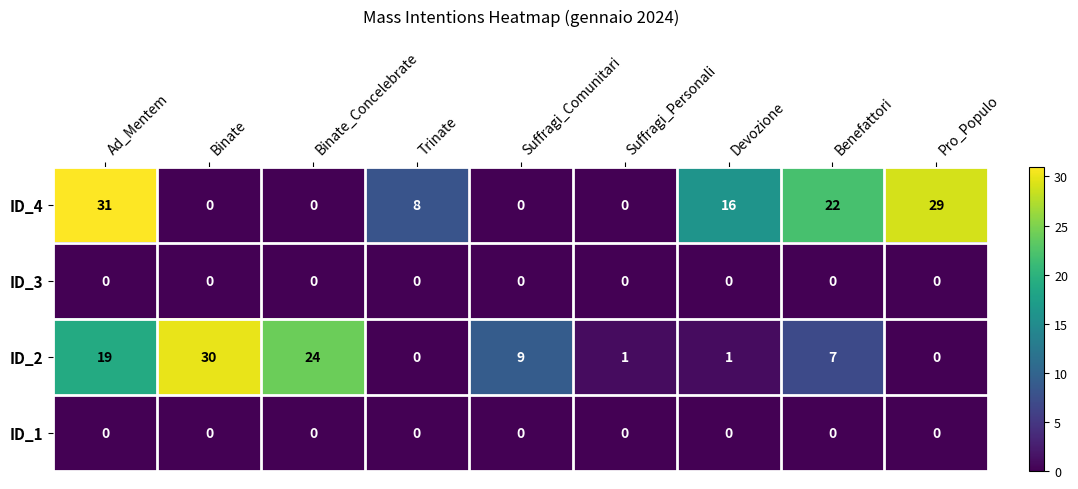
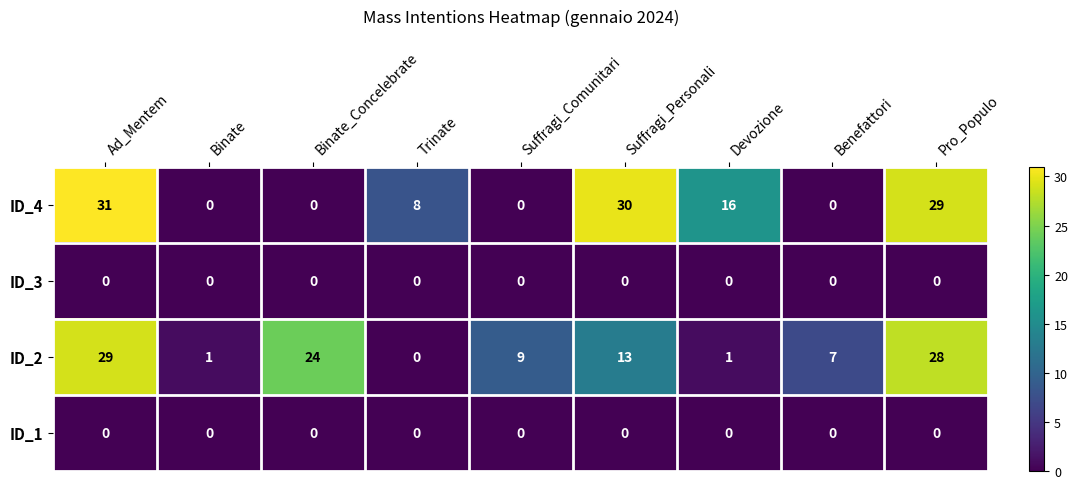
  {
    "ID_4": {
      "Ad_Mentem": 31,
      "Binate": 0,
      "Binate_Concelebrate": 0,
      "Trinate": 8,
      "Suffragi_Comunitari": 0,
-     "Suffragi_Personali": 0,
+     "Suffragi_Personali": 30,
      "Devozione": 16,
-     "Benefattori": 22,
+     "Benefattori": 0,
      "Pro_Populo": 29
    },
    "ID_3": {
      "Ad_Mentem": 0,
      "Binate": 0,
      "Binate_Concelebrate": 0,
      "Trinate": 0,
      "Suffragi_Comunitari": 0,
      "Suffragi_Personali": 0,
      "Devozione": 0,
      "Benefattori": 0,
      "Pro_Populo": 0
    },
    "ID_2": {
-     "Ad_Mentem": 19,
-     "Binate": 30,
+     "Ad_Mentem": 29,
+     "Binate": 1,
      "Binate_Concelebrate": 24,
      "Trinate": 0,
      "Suffragi_Comunitari": 9,
-     "Suffragi_Personali": 1,
+     "Suffragi_Personali": 13,
      "Devozione": 1,
      "Benefattori": 7,
-     "Pro_Populo": 0
+     "Pro_Populo": 28
    },
    "ID_1": {
      "Ad_Mentem": 0,
      "Binate": 0,
      "Binate_Concelebrate": 0,
      "Trinate": 0,
      "Suffragi_Comunitari": 0,
      "Suffragi_Personali": 0,
      "Devozione": 0,
      "Benefattori": 0,
      "Pro_Populo": 0
    }
  }
